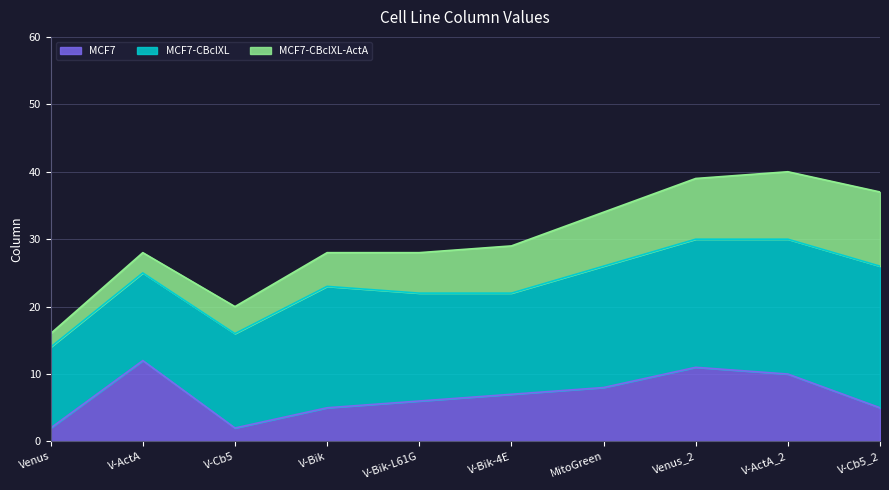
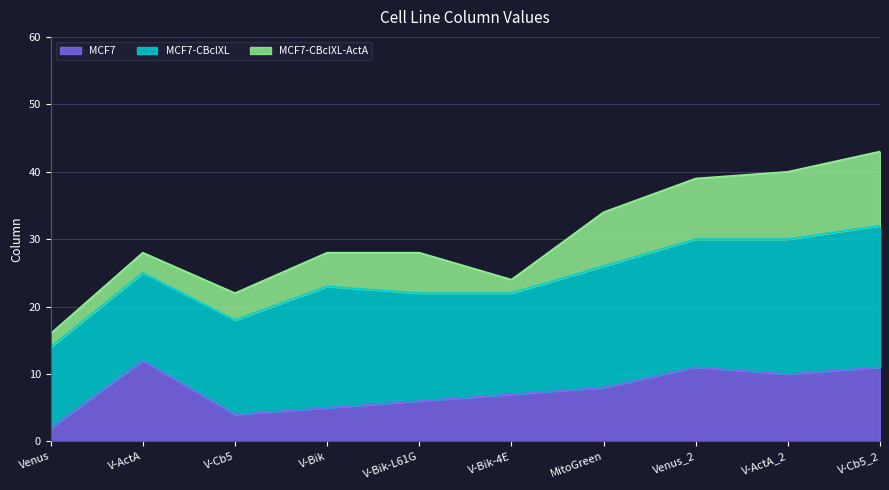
  {
    "MCF7": {
      "Venus": 2,
      "V-ActA": 12,
-     "V-Cb5": 2,
+     "V-Cb5": 4,
      "V-Bik": 5,
      "V-Bik-L61G": 6,
      "V-Bik-4E": 7,
      "MitoGreen": 8,
      "Venus_2": 11,
      "V-ActA_2": 10,
-     "V-Cb5_2": 5
+     "V-Cb5_2": 11
    },
    "MCF7-CBclXL": {
      "Venus": 12,
      "V-ActA": 13,
      "V-Cb5": 14,
      "V-Bik": 18,
      "V-Bik-L61G": 16,
      "V-Bik-4E": 15,
      "MitoGreen": 18,
      "Venus_2": 19,
      "V-ActA_2": 20,
      "V-Cb5_2": 21
    },
    "MCF7-CBclXL-ActA": {
      "Venus": 2,
      "V-ActA": 3,
      "V-Cb5": 4,
      "V-Bik": 5,
      "V-Bik-L61G": 6,
-     "V-Bik-4E": 7,
+     "V-Bik-4E": 2,
      "MitoGreen": 8,
      "Venus_2": 9,
      "V-ActA_2": 10,
      "V-Cb5_2": 11
    }
  }
